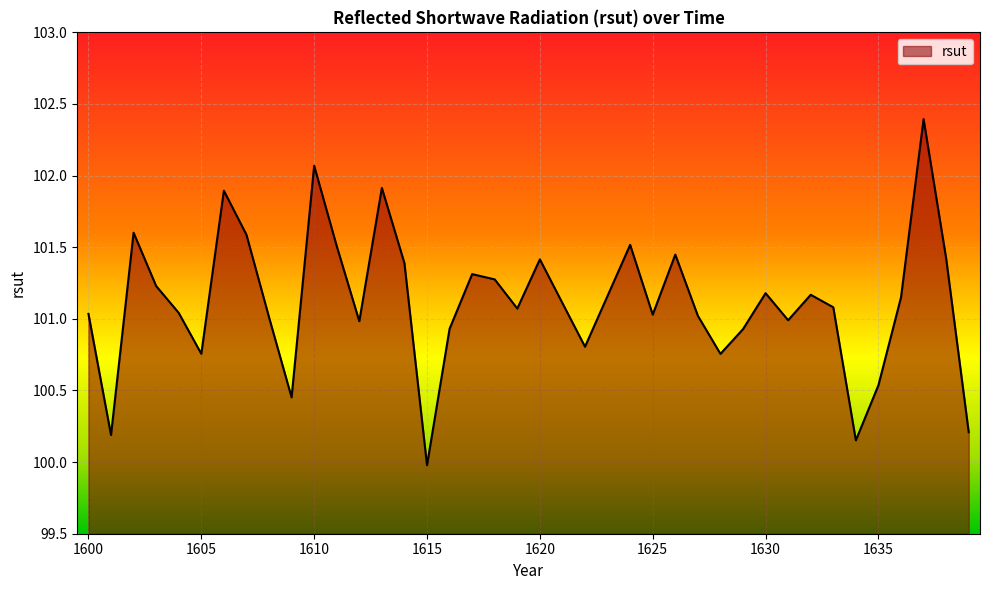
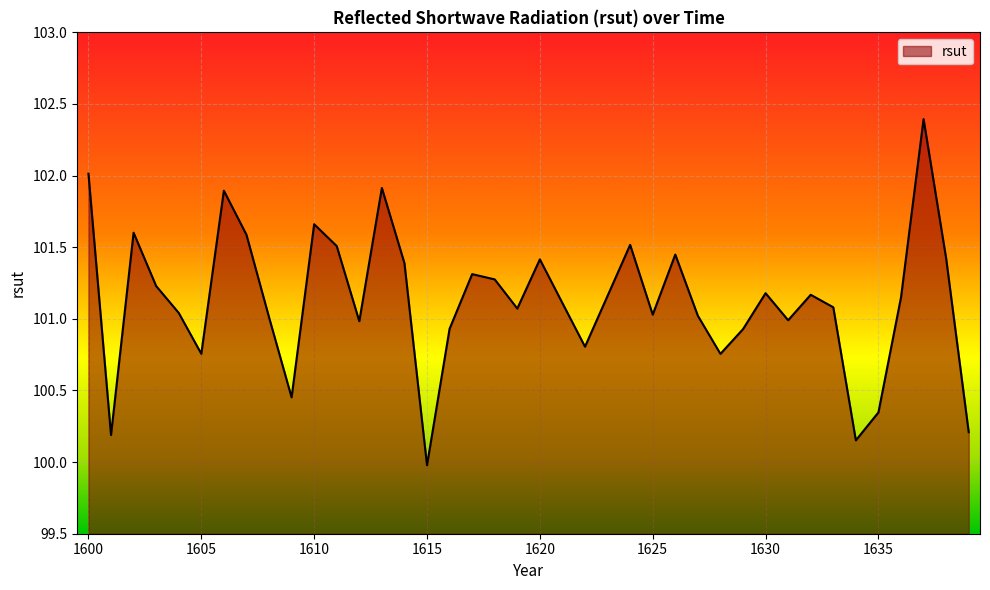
  {
-   "1600": 101.03,
+   "1600": 102.01,
    "1605": 100.76,
-   "1610": 102.07,
+   "1610": 101.66,
    "1615": 99.98,
    "1620": 101.42,
    "1625": 101.03,
    "1630": 101.18,
-   "1635": 100.54
+   "1635": 100.35
  }
